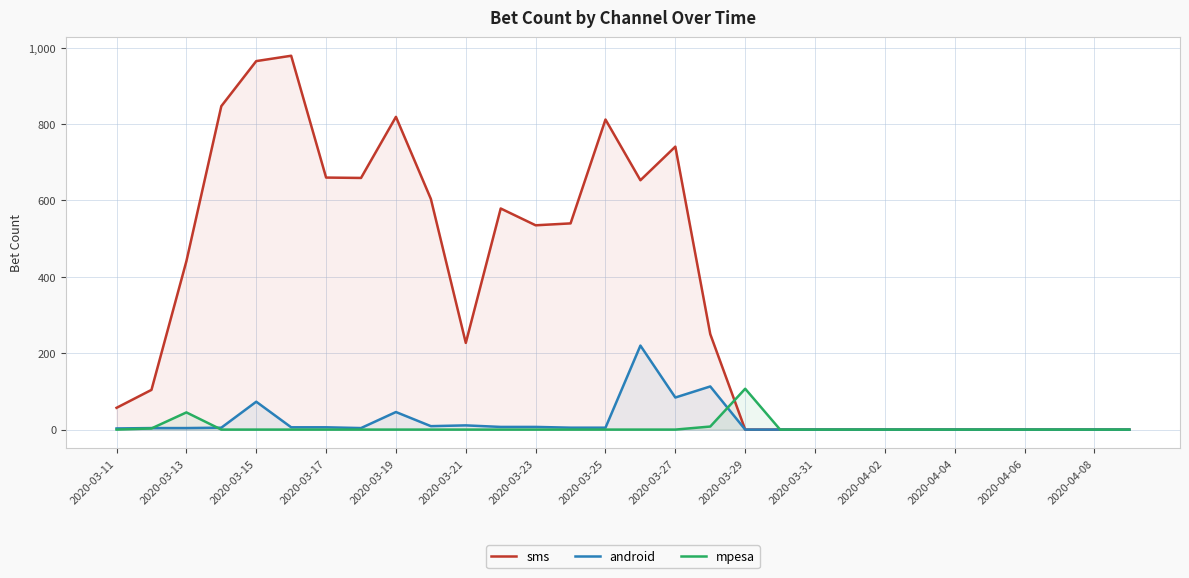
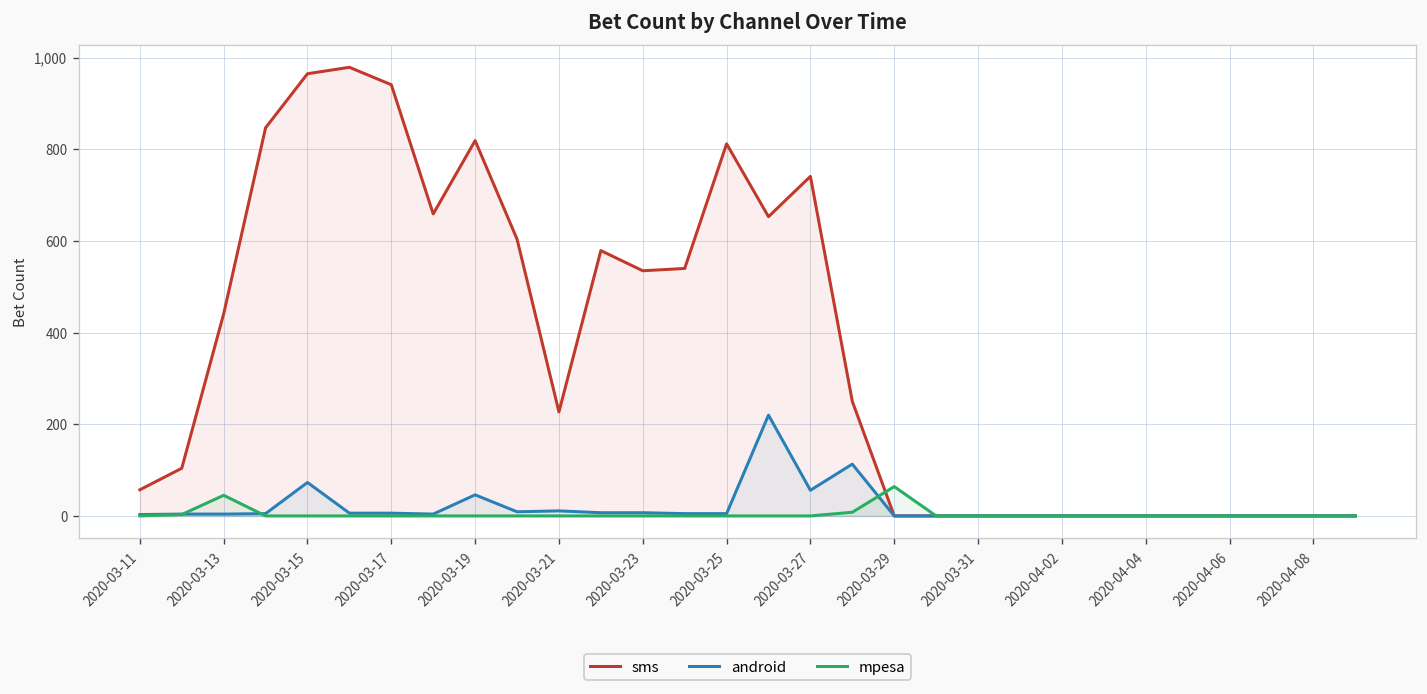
  {
    "sms": {
      "2020-03-11": 60,
      "2020-03-13": 440,
      "2020-03-15": 970,
-     "2020-03-17": 660,
+     "2020-03-17": 940,
      "2020-03-19": 820,
      "2020-03-21": 230,
      "2020-03-23": 540,
      "2020-03-25": 810,
      "2020-03-27": 740
    },
    "android": {
      "2020-03-13": 0,
      "2020-03-15": 70,
      "2020-03-19": 50,
      "2020-03-21": 10,
      "2020-03-23": 10,
-     "2020-03-27": 80
+     "2020-03-27": 60
    },
    "mpesa": {
      "2020-03-13": 50,
      "2020-03-15": 0,
      "2020-03-19": 0,
      "2020-03-21": 0,
      "2020-03-23": 0,
      "2020-03-27": 0,
-     "2020-03-29": 110
+     "2020-03-29": 60
    }
  }
